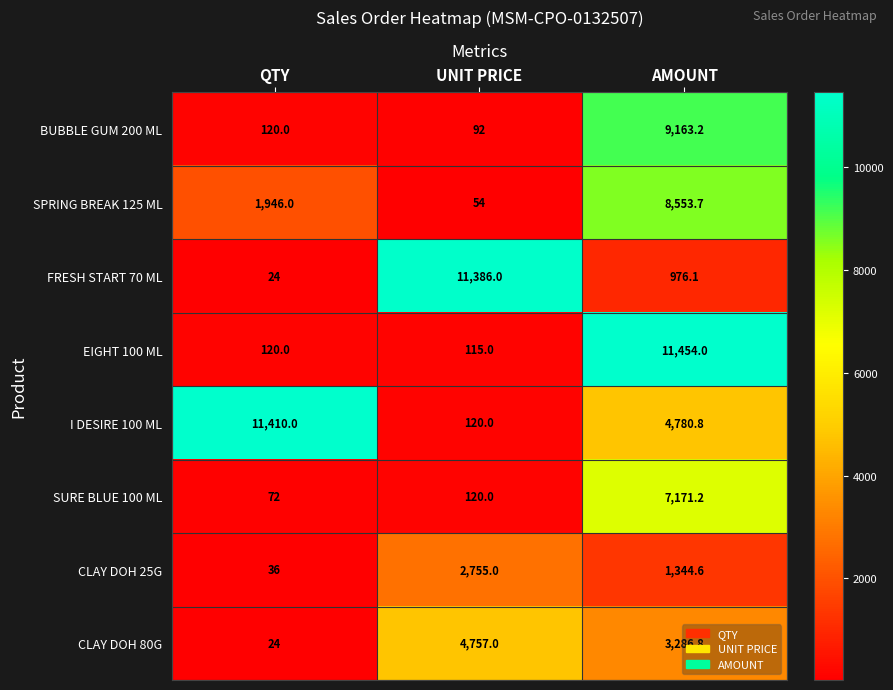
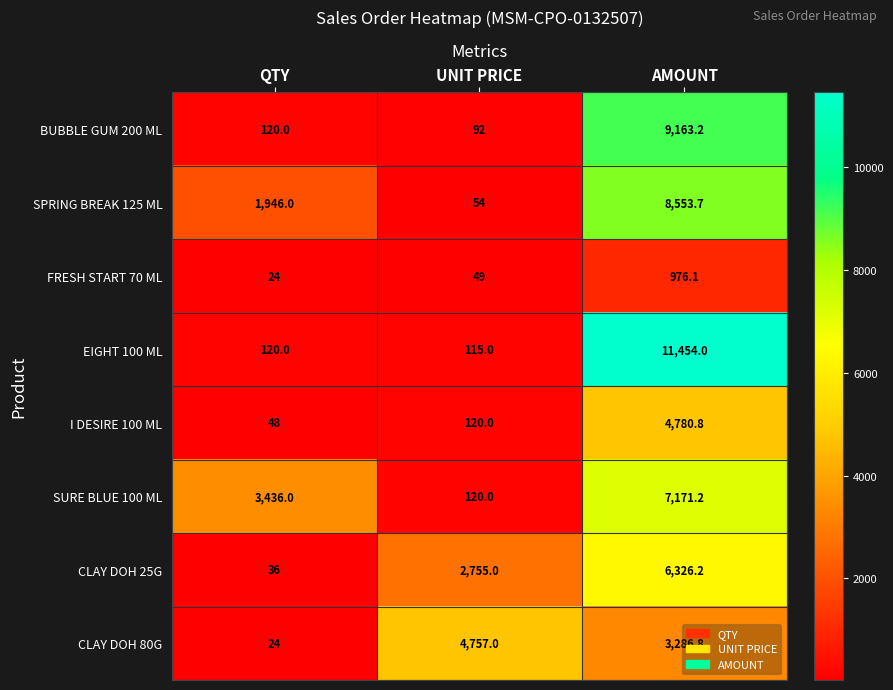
  {
    "BUBBLE GUM 200 ML": {
      "QTY": "120.0",
      "UNIT PRICE": "92",
      "AMOUNT": "9,163.2"
    },
    "SPRING BREAK 125 ML": {
      "QTY": "1,946.0",
      "UNIT PRICE": "54",
      "AMOUNT": "8,553.7"
    },
    "FRESH START 70 ML": {
      "QTY": "24",
-     "UNIT PRICE": "11,386.0",
+     "UNIT PRICE": "49",
      "AMOUNT": "976.1"
    },
    "EIGHT 100 ML": {
      "QTY": "120.0",
      "UNIT PRICE": "115.0",
      "AMOUNT": "11,454.0"
    },
    "I DESIRE 100 ML": {
-     "QTY": "11,410.0",
+     "QTY": "48",
      "UNIT PRICE": "120.0",
      "AMOUNT": "4,780.8"
    },
    "SURE BLUE 100 ML": {
-     "QTY": "72",
+     "QTY": "3,436.0",
      "UNIT PRICE": "120.0",
      "AMOUNT": "7,171.2"
    },
    "CLAY DOH 25G": {
      "QTY": "36",
      "UNIT PRICE": "2,755.0",
-     "AMOUNT": "1,344.6"
+     "AMOUNT": "6,326.2"
    },
    "CLAY DOH 80G": {
      "QTY": "24",
      "UNIT PRICE": "4,757.0"
    }
  }
